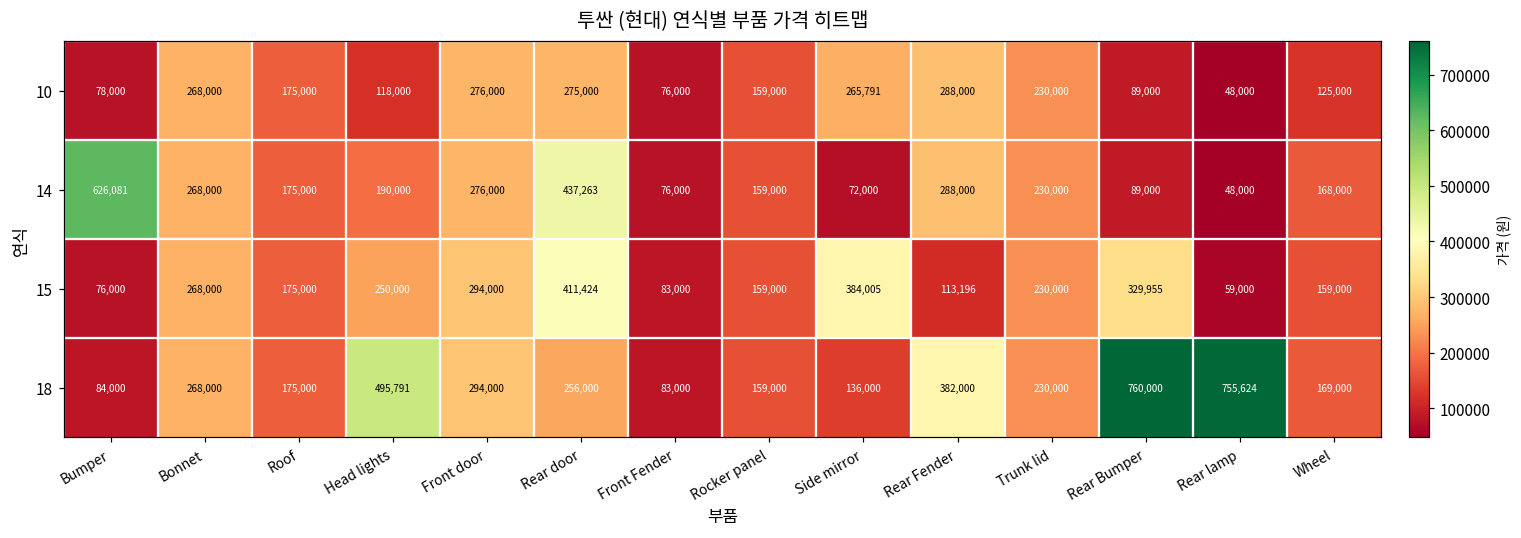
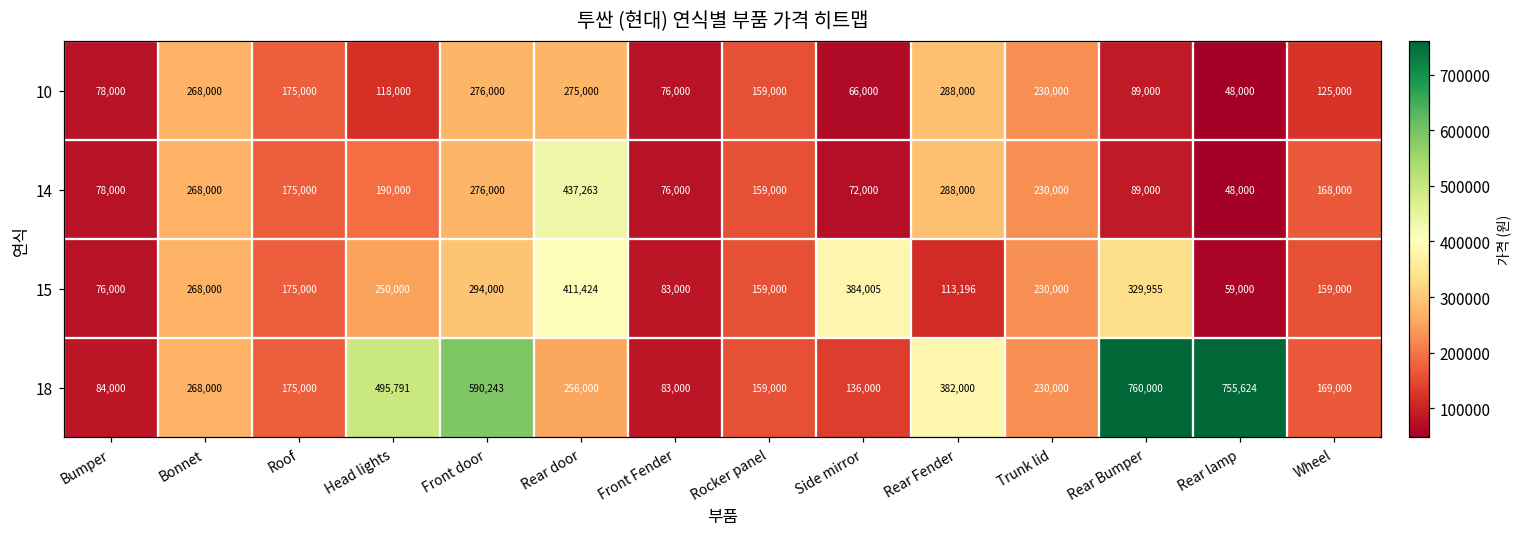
  {
    "10": {
      "Bumper": "78,000",
      "Bonnet": "268,000",
      "Roof": "175,000",
      "Head lights": "118,000",
      "Front door": "276,000",
      "Rear door": "275,000",
      "Front Fender": "76,000",
      "Rocker panel": "159,000",
-     "Side mirror": "265,791",
+     "Side mirror": "66,000",
      "Rear Fender": "288,000",
      "Trunk lid": "230,000",
      "Rear Bumper": "89,000",
      "Rear lamp": "48,000",
      "Wheel": "125,000"
    },
    "14": {
-     "Bumper": "626,081",
+     "Bumper": "78,000",
      "Bonnet": "268,000",
      "Roof": "175,000",
      "Head lights": "190,000",
      "Front door": "276,000",
      "Rear door": "437,263",
      "Front Fender": "76,000",
      "Rocker panel": "159,000",
      "Side mirror": "72,000",
      "Rear Fender": "288,000",
      "Trunk lid": "230,000",
      "Rear Bumper": "89,000",
      "Rear lamp": "48,000",
      "Wheel": "168,000"
    },
    "15": {
      "Bumper": "76,000",
      "Bonnet": "268,000",
      "Roof": "175,000",
      "Head lights": "250,000",
      "Front door": "294,000",
      "Rear door": "411,424",
      "Front Fender": "83,000",
      "Rocker panel": "159,000",
      "Side mirror": "384,005",
      "Rear Fender": "113,196",
      "Trunk lid": "230,000",
      "Rear Bumper": "329,955",
      "Rear lamp": "59,000",
      "Wheel": "159,000"
    },
    "18": {
      "Bumper": "84,000",
      "Bonnet": "268,000",
      "Roof": "175,000",
      "Head lights": "495,791",
-     "Front door": "294,000",
+     "Front door": "590,243",
      "Rear door": "256,000",
      "Front Fender": "83,000",
      "Rocker panel": "159,000",
      "Side mirror": "136,000",
      "Rear Fender": "382,000",
      "Trunk lid": "230,000",
      "Rear Bumper": "760,000",
      "Rear lamp": "755,624",
      "Wheel": "169,000"
    }
  }
